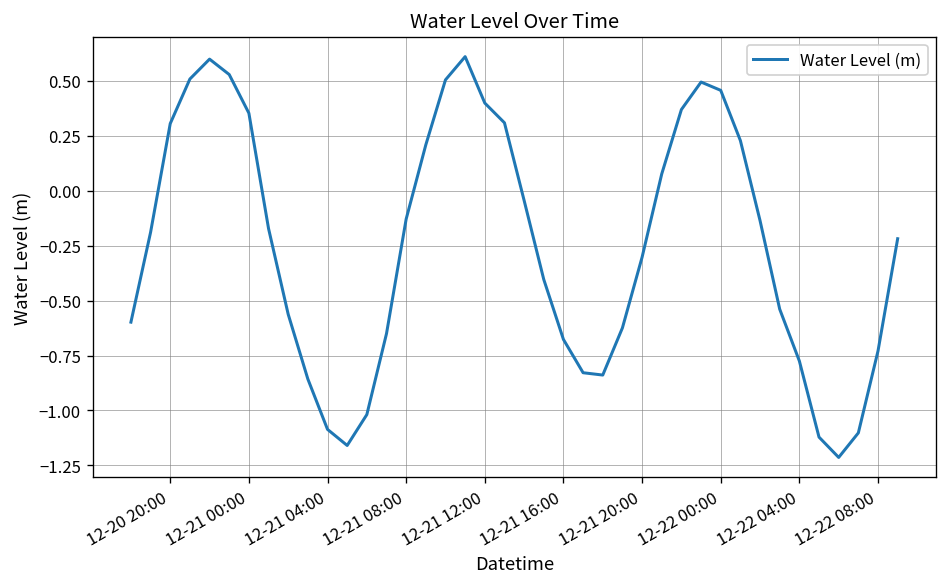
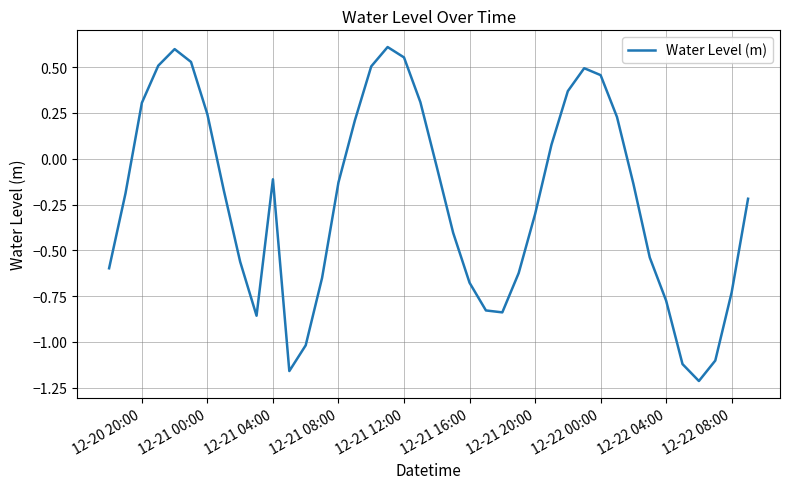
  {
    "12-20 20:00": 0.31,
-   "12-21 00:00": 0.35,
-   "12-21 04:00": -1.09,
+   "12-21 00:00": 0.24,
+   "12-21 04:00": -0.11,
    "12-21 08:00": -0.13,
-   "12-21 12:00": 0.40,
+   "12-21 12:00": 0.55,
    "12-21 16:00": -0.68,
    "12-21 20:00": -0.30,
    "12-22 00:00": 0.46,
    "12-22 04:00": -0.77,
    "12-22 08:00": -0.73
  }
